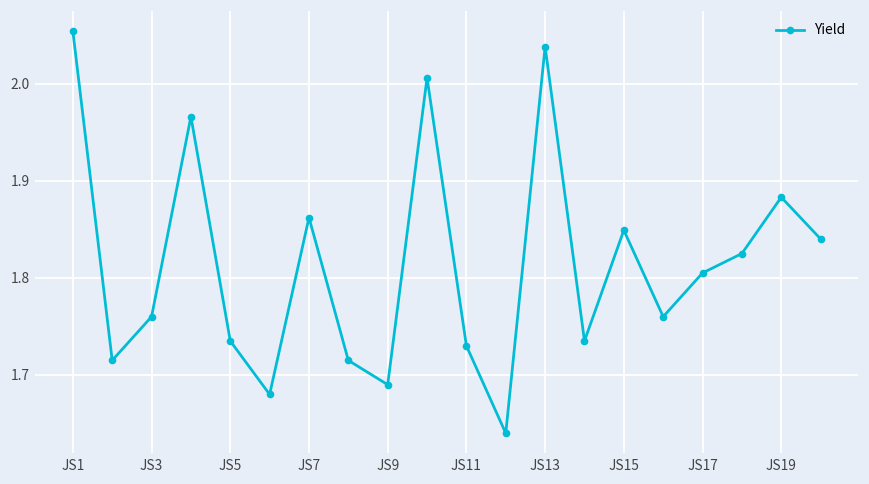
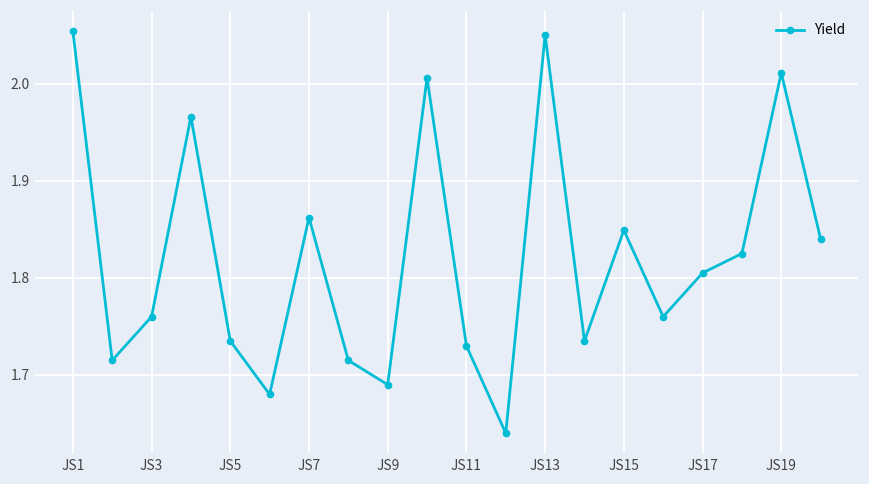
  {
    "JS1": 2.05,
    "JS3": 1.76,
    "JS5": 1.74,
    "JS7": 1.86,
    "JS9": 1.69,
    "JS11": 1.73,
-   "JS13": 2.04,
+   "JS13": 2.05,
    "JS15": 1.85,
    "JS17": 1.81,
-   "JS19": 1.88
+   "JS19": 2.01
  }
